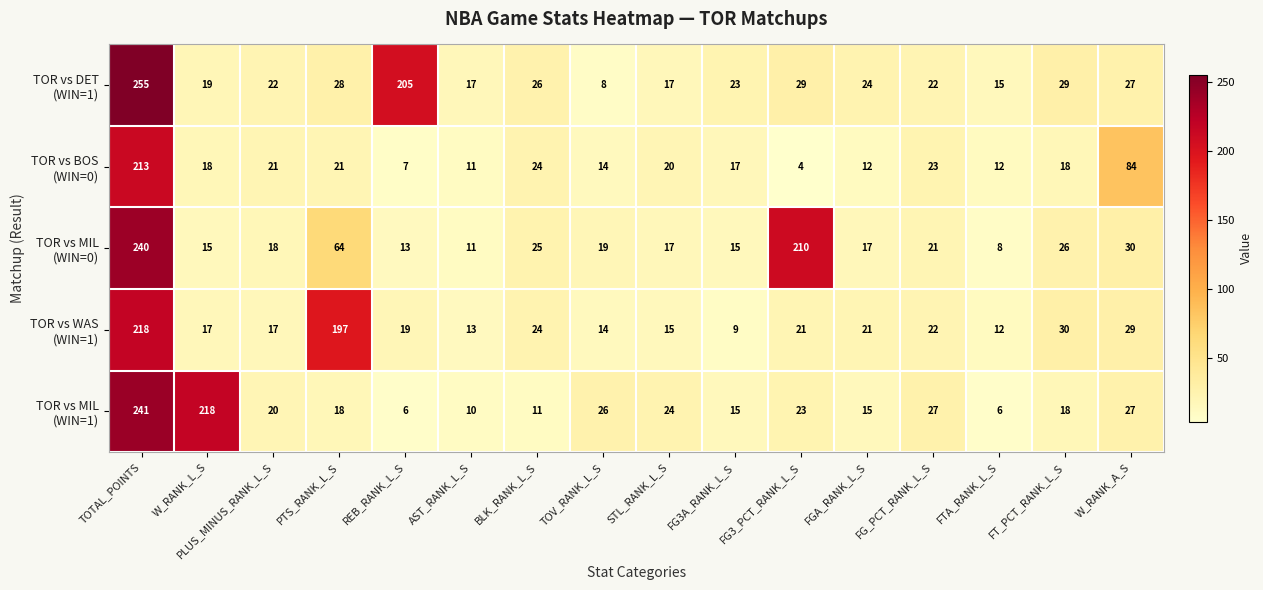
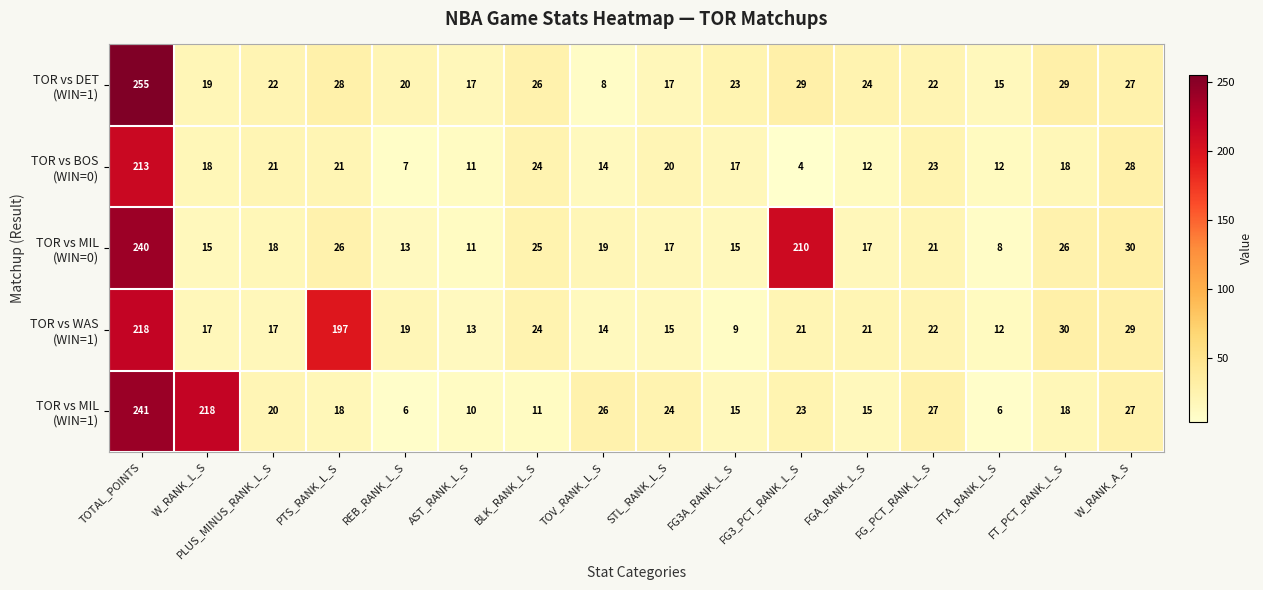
  {
    "TOR vs DET (WIN=1)": {
      "TOTAL_POINTS": 255,
      "W_RANK_L_S": 19,
      "PLUS_MINUS_RANK_L_S": 22,
      "PTS_RANK_L_S": 28,
-     "REB_RANK_L_S": 205,
+     "REB_RANK_L_S": 20,
      "AST_RANK_L_S": 17,
      "BLK_RANK_L_S": 26,
      "TOV_RANK_L_S": 8,
      "STL_RANK_L_S": 17,
      "FG3A_RANK_L_S": 23,
      "FG3_PCT_RANK_L_S": 29,
      "FGA_RANK_L_S": 24,
      "FG_PCT_RANK_L_S": 22,
      "FTA_RANK_L_S": 15,
      "FT_PCT_RANK_L_S": 29,
      "W_RANK_A_S": 27
    },
    "TOR vs BOS (WIN=0)": {
      "TOTAL_POINTS": 213,
      "W_RANK_L_S": 18,
      "PLUS_MINUS_RANK_L_S": 21,
      "PTS_RANK_L_S": 21,
      "REB_RANK_L_S": 7,
      "AST_RANK_L_S": 11,
      "BLK_RANK_L_S": 24,
      "TOV_RANK_L_S": 14,
      "STL_RANK_L_S": 20,
      "FG3A_RANK_L_S": 17,
      "FG3_PCT_RANK_L_S": 4,
      "FGA_RANK_L_S": 12,
      "FG_PCT_RANK_L_S": 23,
      "FTA_RANK_L_S": 12,
      "FT_PCT_RANK_L_S": 18,
-     "W_RANK_A_S": 84
+     "W_RANK_A_S": 28
    },
    "TOR vs MIL (WIN=0)": {
      "TOTAL_POINTS": 240,
      "W_RANK_L_S": 15,
      "PLUS_MINUS_RANK_L_S": 18,
-     "PTS_RANK_L_S": 64,
+     "PTS_RANK_L_S": 26,
      "REB_RANK_L_S": 13,
      "AST_RANK_L_S": 11,
      "BLK_RANK_L_S": 25,
      "TOV_RANK_L_S": 19,
      "STL_RANK_L_S": 17,
      "FG3A_RANK_L_S": 15,
      "FG3_PCT_RANK_L_S": 210,
      "FGA_RANK_L_S": 17,
      "FG_PCT_RANK_L_S": 21,
      "FTA_RANK_L_S": 8,
      "FT_PCT_RANK_L_S": 26,
      "W_RANK_A_S": 30
    },
    "TOR vs WAS (WIN=1)": {
      "TOTAL_POINTS": 218,
      "W_RANK_L_S": 17,
      "PLUS_MINUS_RANK_L_S": 17,
      "PTS_RANK_L_S": 197,
      "REB_RANK_L_S": 19,
      "AST_RANK_L_S": 13,
      "BLK_RANK_L_S": 24,
      "TOV_RANK_L_S": 14,
      "STL_RANK_L_S": 15,
      "FG3A_RANK_L_S": 9,
      "FG3_PCT_RANK_L_S": 21,
      "FGA_RANK_L_S": 21,
      "FG_PCT_RANK_L_S": 22,
      "FTA_RANK_L_S": 12,
      "FT_PCT_RANK_L_S": 30,
      "W_RANK_A_S": 29
    },
    "TOR vs MIL (WIN=1)": {
      "TOTAL_POINTS": 241,
      "W_RANK_L_S": 218,
      "PLUS_MINUS_RANK_L_S": 20,
      "PTS_RANK_L_S": 18,
      "REB_RANK_L_S": 6,
      "AST_RANK_L_S": 10,
      "BLK_RANK_L_S": 11,
      "TOV_RANK_L_S": 26,
      "STL_RANK_L_S": 24,
      "FG3A_RANK_L_S": 15,
      "FG3_PCT_RANK_L_S": 23,
      "FGA_RANK_L_S": 15,
      "FG_PCT_RANK_L_S": 27,
      "FTA_RANK_L_S": 6,
      "FT_PCT_RANK_L_S": 18,
      "W_RANK_A_S": 27
    }
  }
